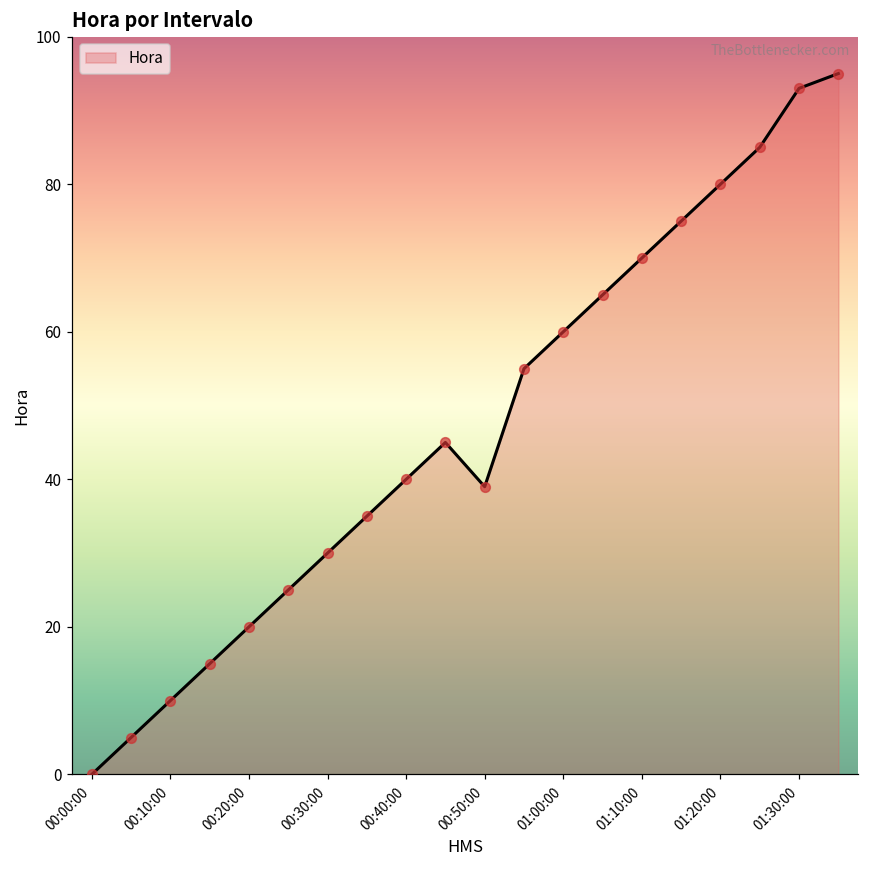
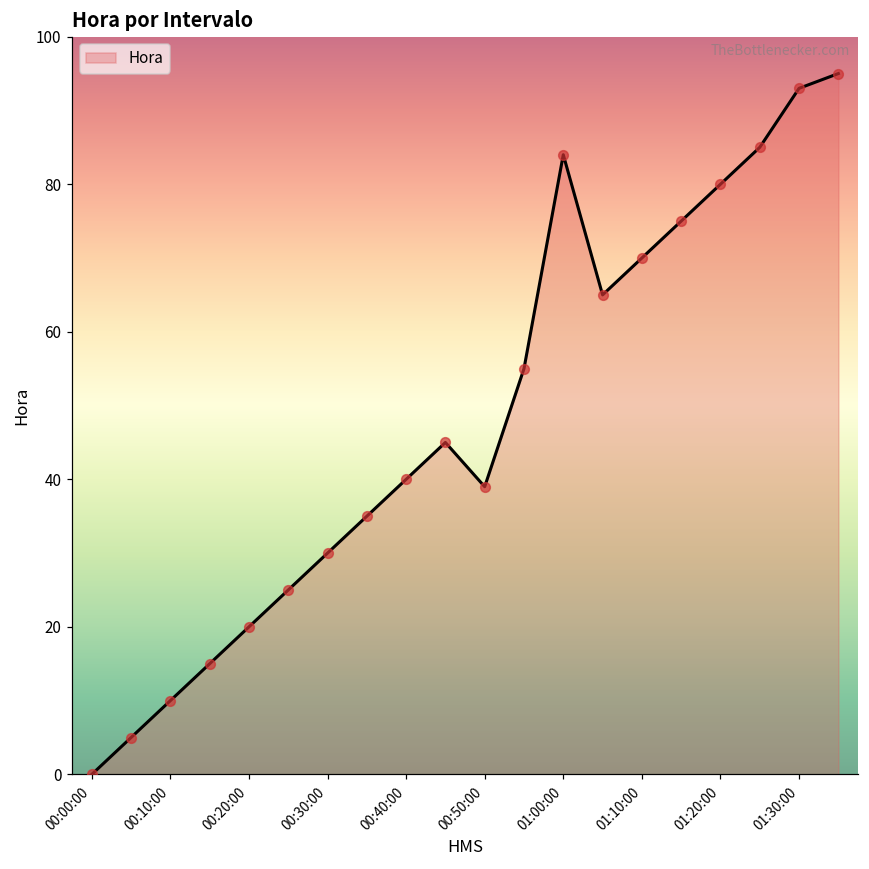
  {
    "00:00:00": 0,
    "00:10:00": 10,
    "00:20:00": 20,
    "00:30:00": 30,
    "00:40:00": 40,
    "00:50:00": 39,
-   "01:00:00": 60,
+   "01:00:00": 84,
    "01:10:00": 70,
    "01:20:00": 80,
    "01:30:00": 93
  }
